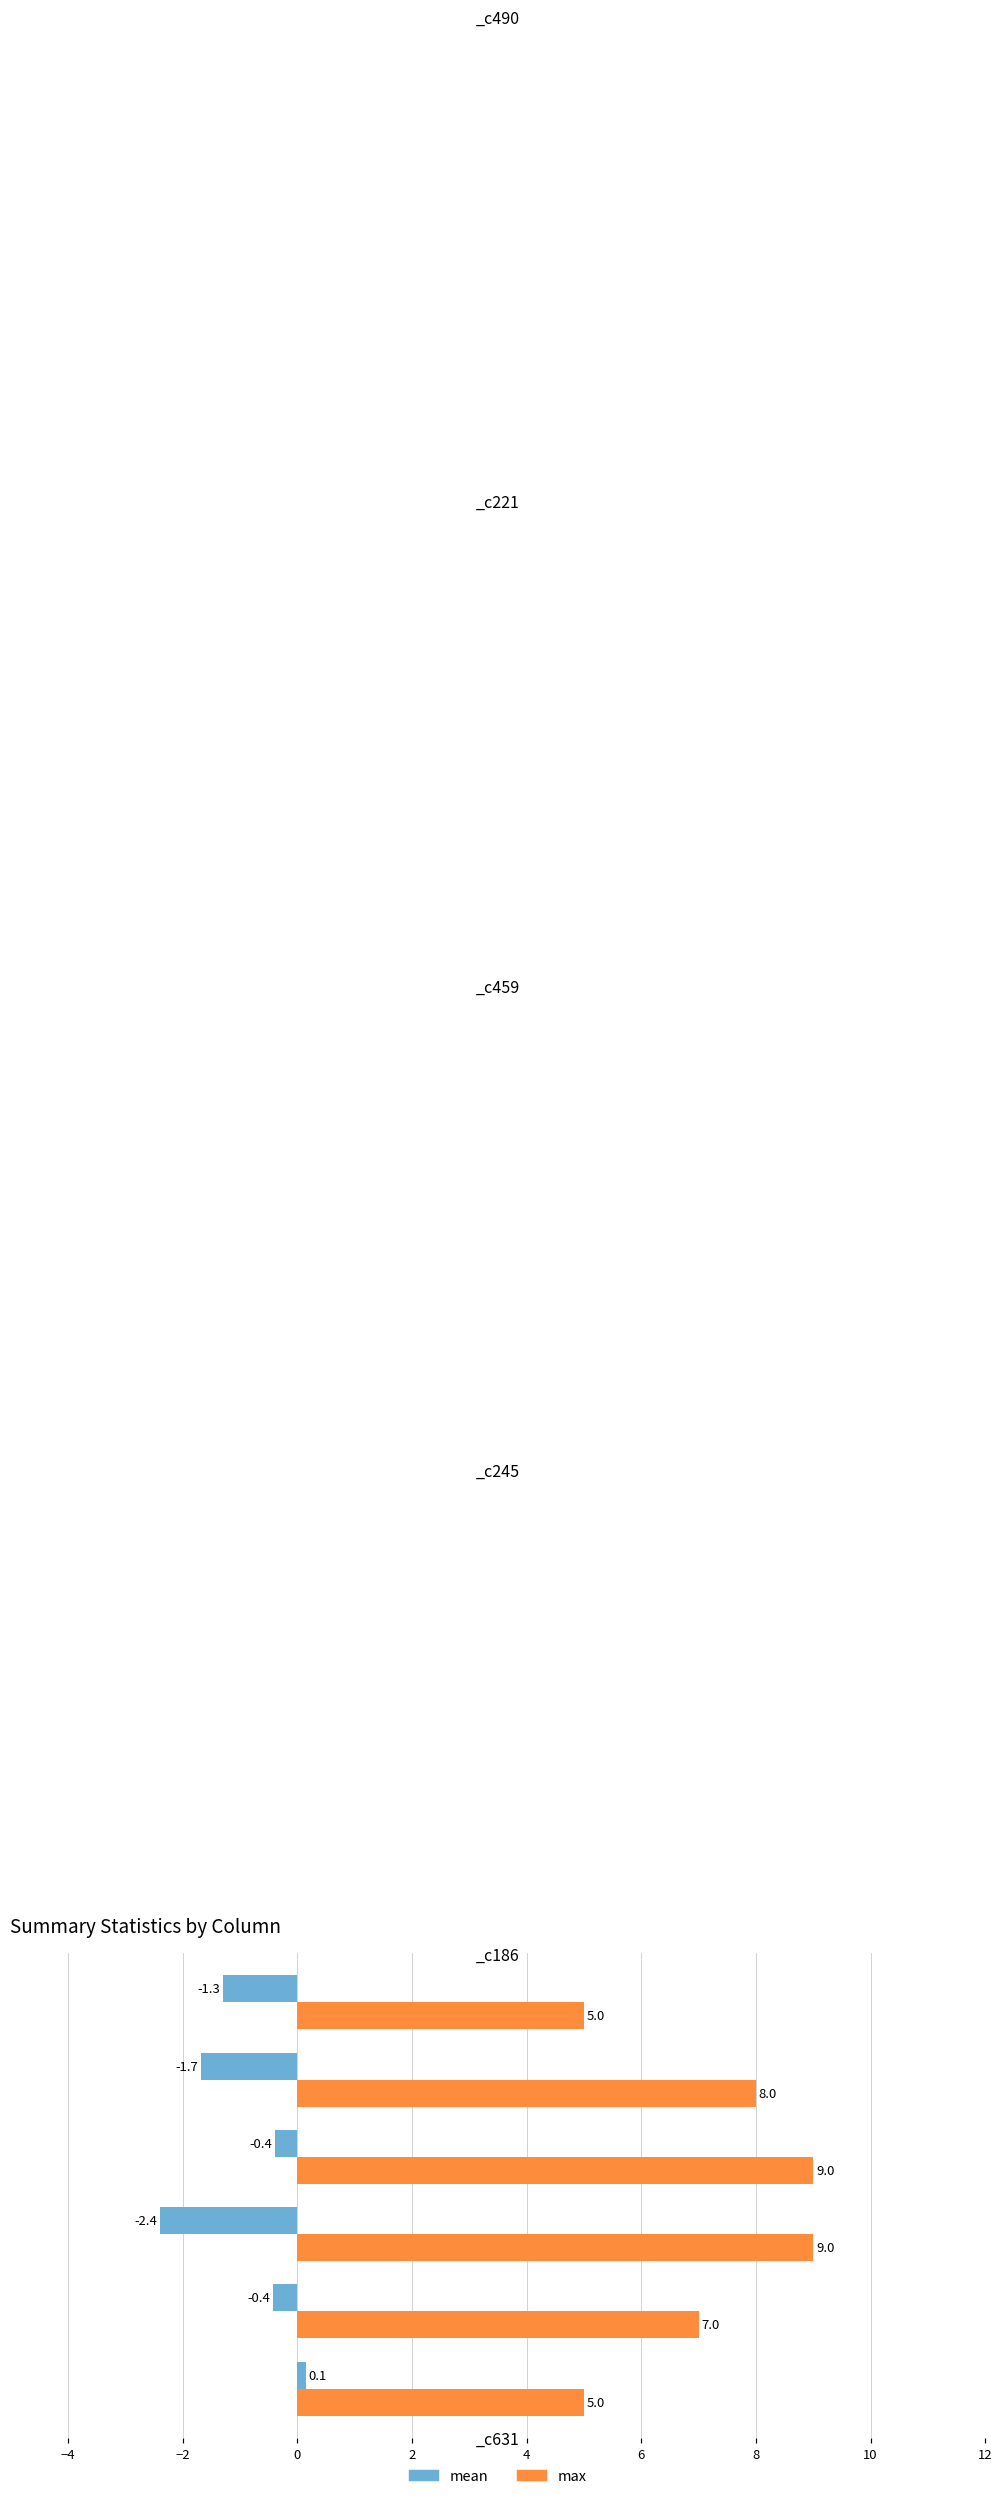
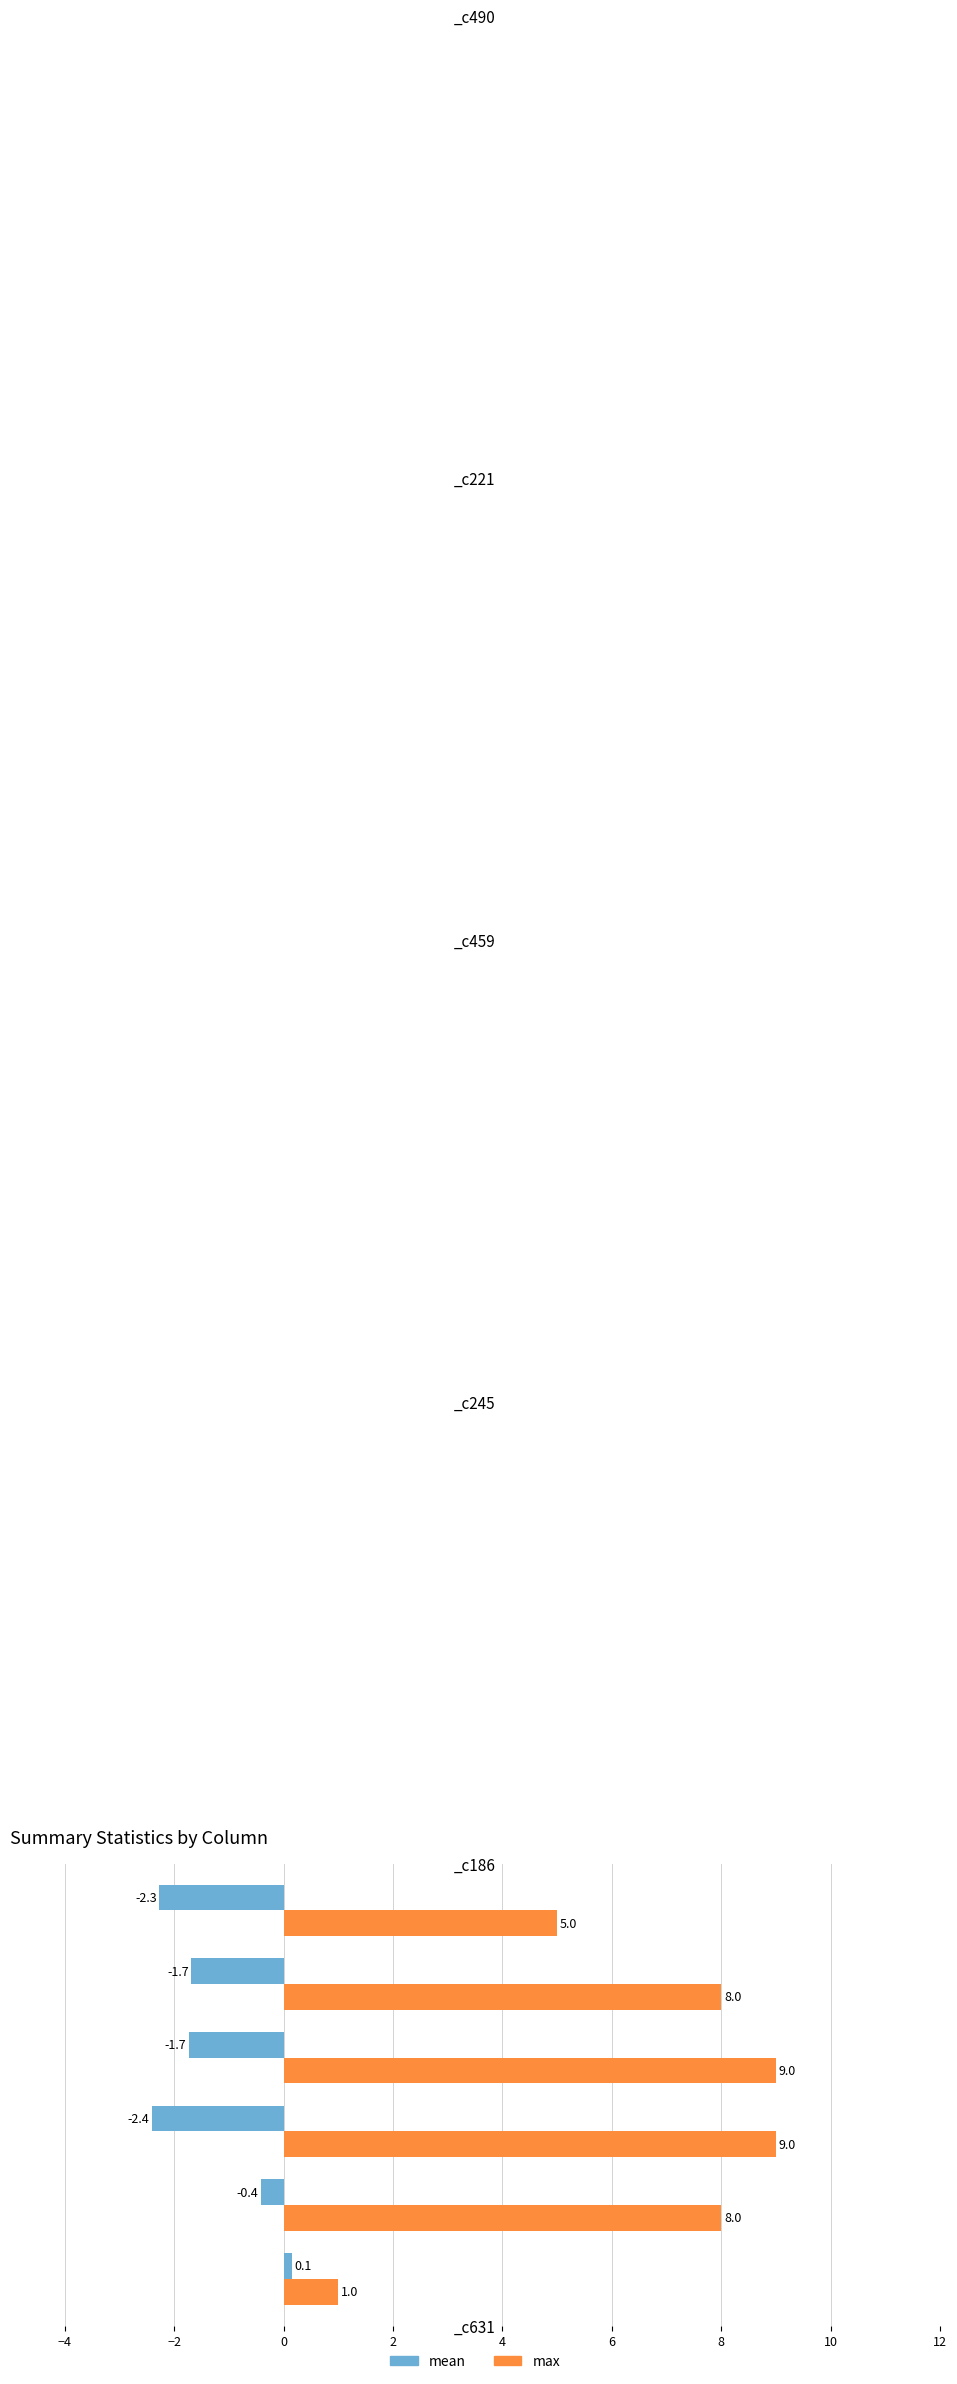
  {
    "mean": {
-     "_c490": -1.3,
+     "_c490": -2.3,
      "_c221": -1.7,
-     "_c459": -0.4,
+     "_c459": -1.7,
      "_c245": -2.4,
      "_c186": -0.4,
      "_c631": 0.1
    },
    "max": {
      "_c490": 5.0,
      "_c221": 8.0,
      "_c459": 9.0,
      "_c245": 9.0,
-     "_c186": 7.0,
-     "_c631": 5.0
+     "_c186": 8.0,
+     "_c631": 1.0
    }
  }
